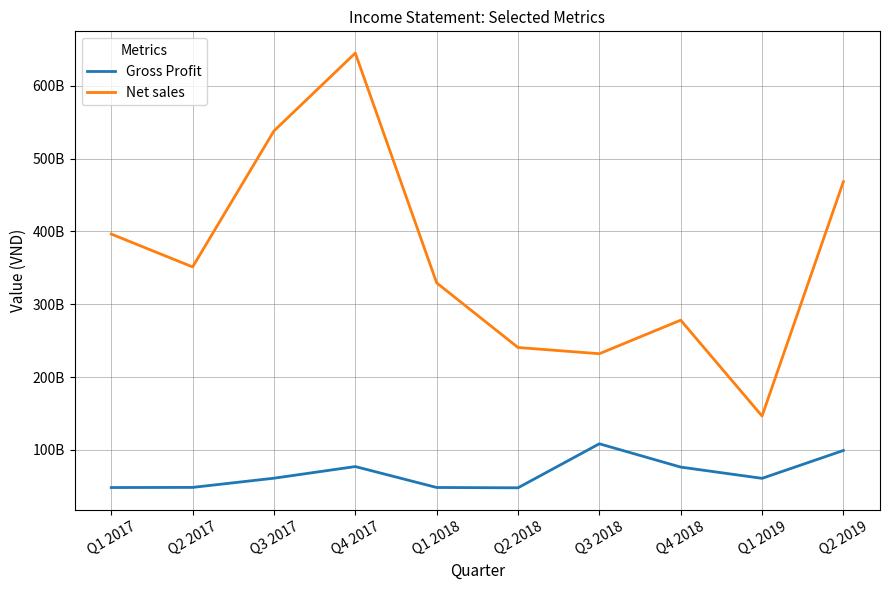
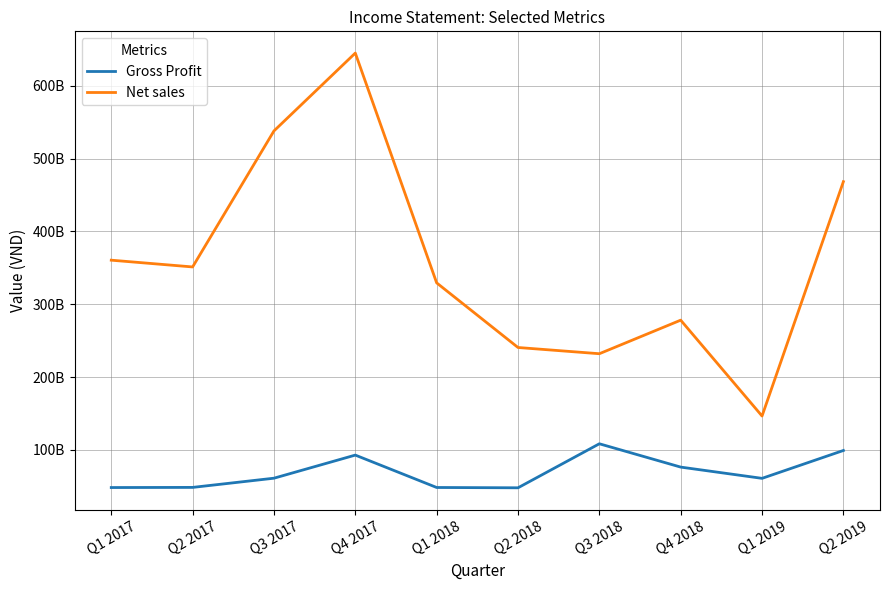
  {
    "Gross Profit": {
      "Q1 2017": 50000000000,
      "Q2 2017": 50000000000,
      "Q3 2017": 60000000000,
-     "Q4 2017": 80000000000,
+     "Q4 2017": 90000000000,
      "Q1 2018": 50000000000,
      "Q2 2018": 50000000000,
      "Q3 2018": 110000000000,
      "Q4 2018": 80000000000,
      "Q1 2019": 60000000000,
      "Q2 2019": 100000000000
    },
    "Net sales": {
-     "Q1 2017": 400000000000,
+     "Q1 2017": 360000000000,
      "Q2 2017": 350000000000,
      "Q3 2017": 540000000000,
      "Q4 2017": 650000000000,
      "Q1 2018": 330000000000,
      "Q2 2018": 240000000000,
      "Q3 2018": 230000000000,
      "Q4 2018": 280000000000,
      "Q1 2019": 150000000000,
      "Q2 2019": 470000000000
    }
  }
